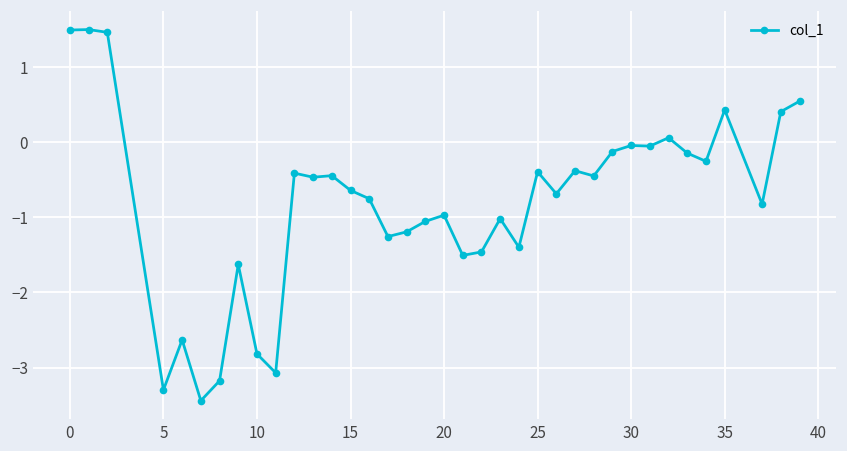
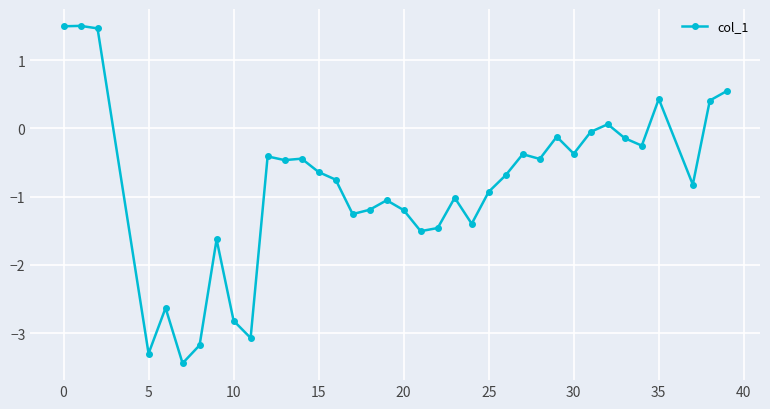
  {
    "0": 1.5,
    "5": -3.3,
    "10": -2.8,
    "15": -0.6,
-   "20": -1.0,
-   "25": -0.4,
-   "30": 0.0,
+   "20": -1.2,
+   "25": -0.9,
+   "30": -0.4,
    "35": 0.4
  }
